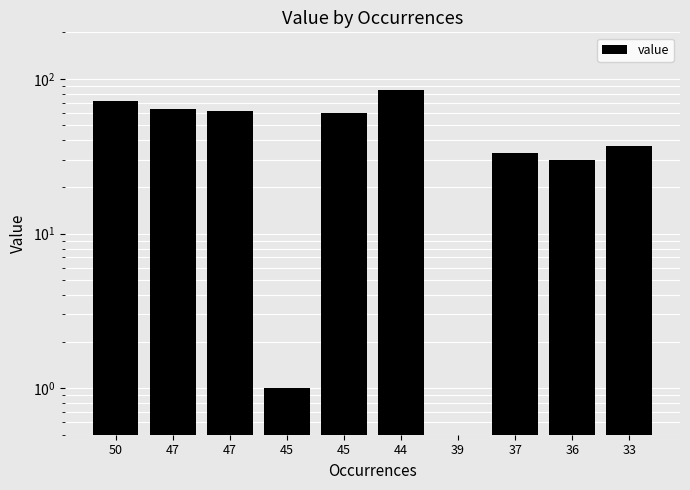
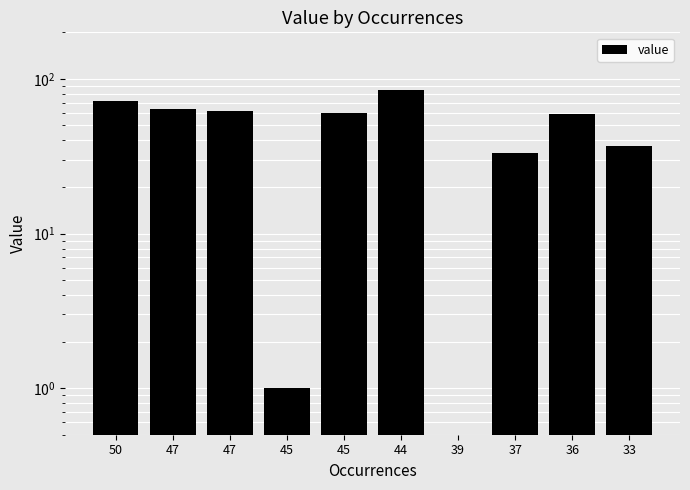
  {
    "50": 70,
    "44": 90,
    "37": 33,
-   "36": 30,
+   "36": 59,
    "33": 37
  }
